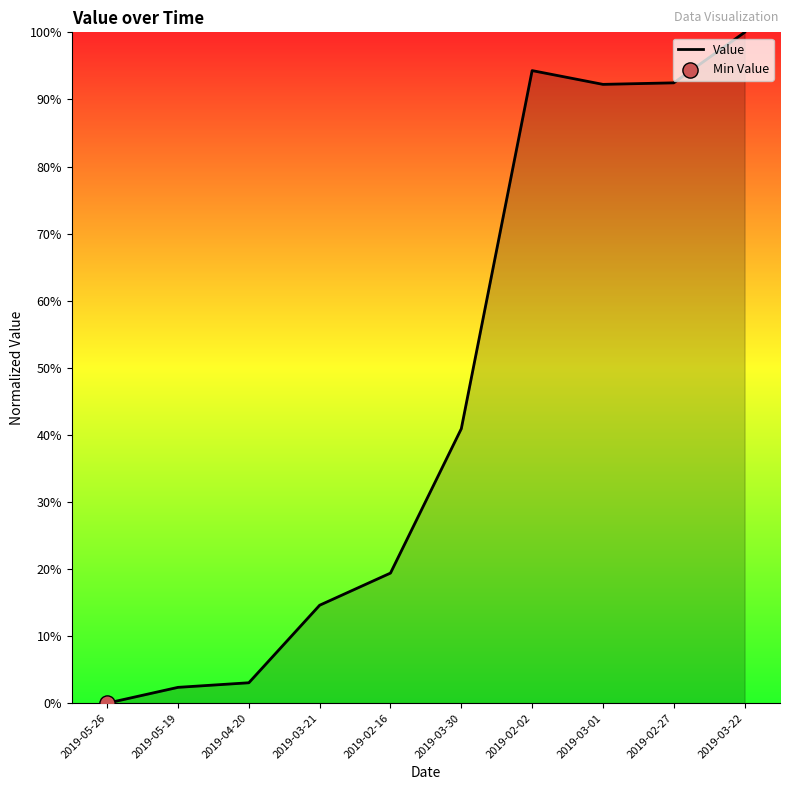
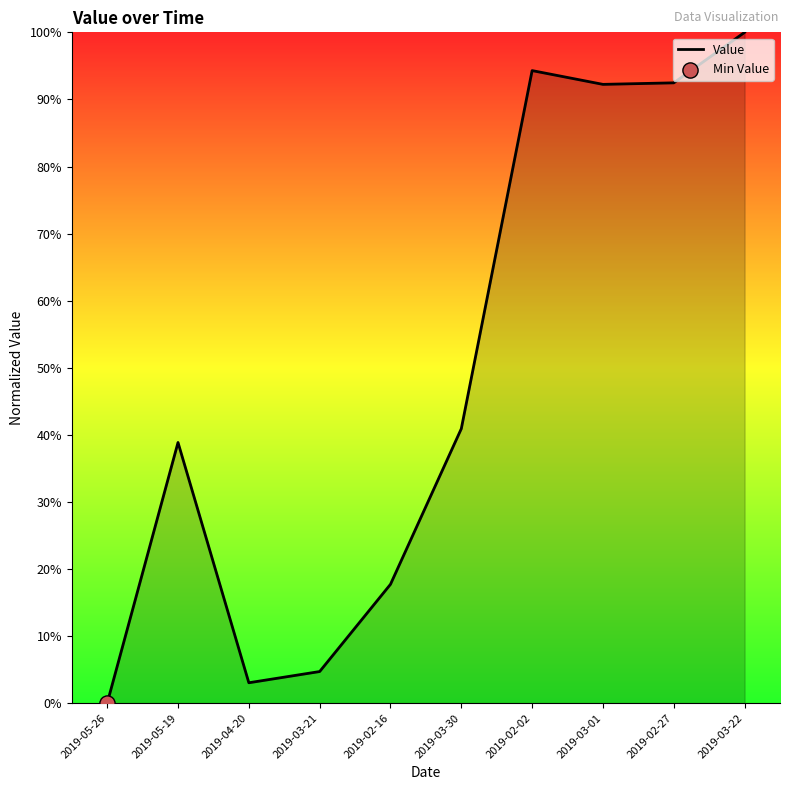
  {
    "Value": {
-     "2019-05-19": "2%",
+     "2019-05-19": "39%",
      "2019-04-20": "3%",
-     "2019-03-21": "15%",
-     "2019-02-16": "19%",
+     "2019-03-21": "5%",
+     "2019-02-16": "18%",
      "2019-03-30": "41%",
      "2019-02-02": "94%",
      "2019-03-01": "92%",
      "2019-02-27": "92%",
      "2019-03-22": "100%"
    }
  }
